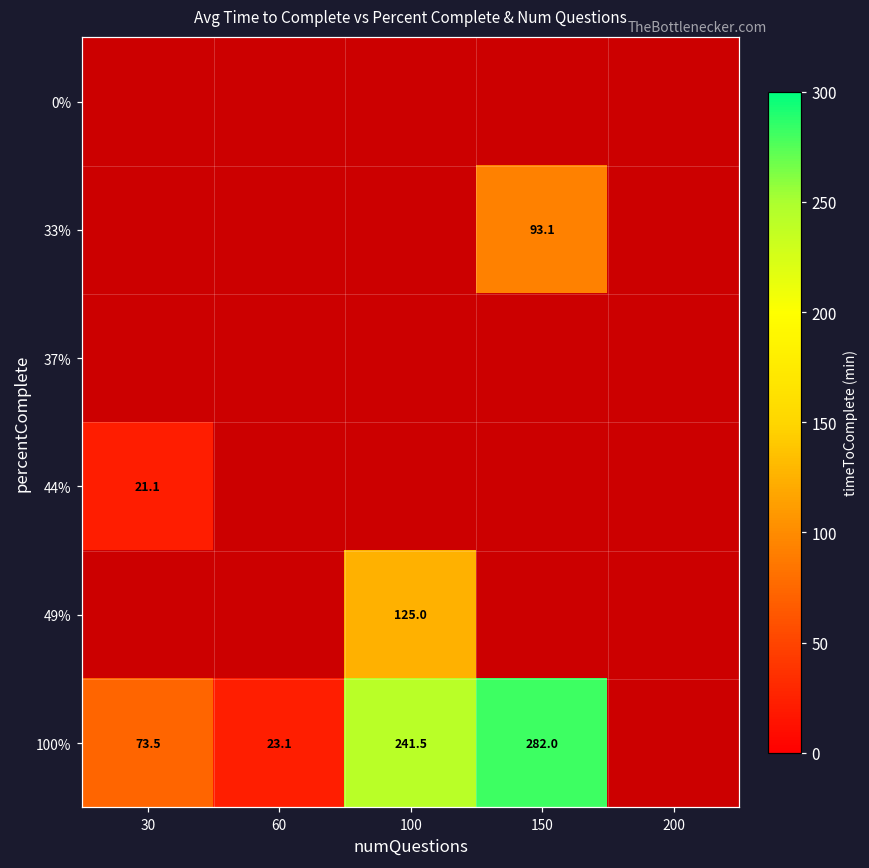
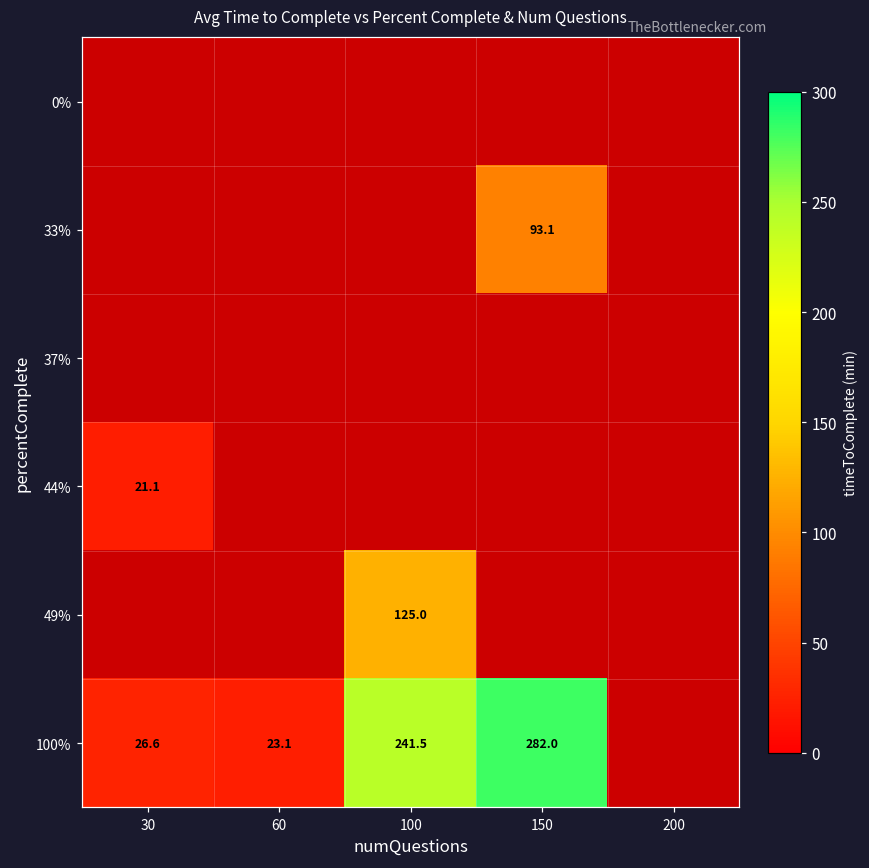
  {
    "33%": {
      "150": 93.1
    },
    "44%": {
      "30": 21.1
    },
    "49%": {
      "100": 125.0
    },
    "100%": {
-     "30": 73.5,
+     "30": 26.6,
      "60": 23.1,
      "100": 241.5,
      "150": 282.0
    }
  }
